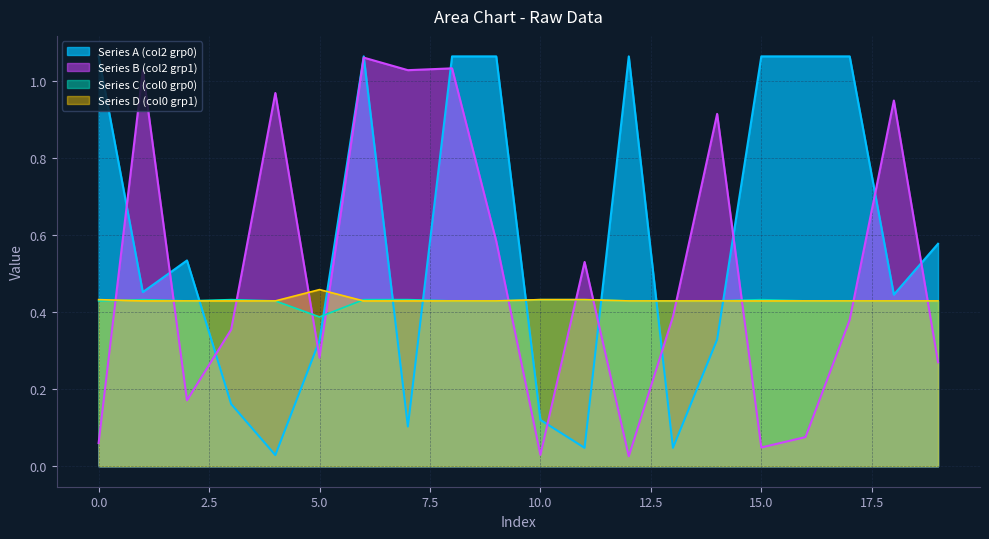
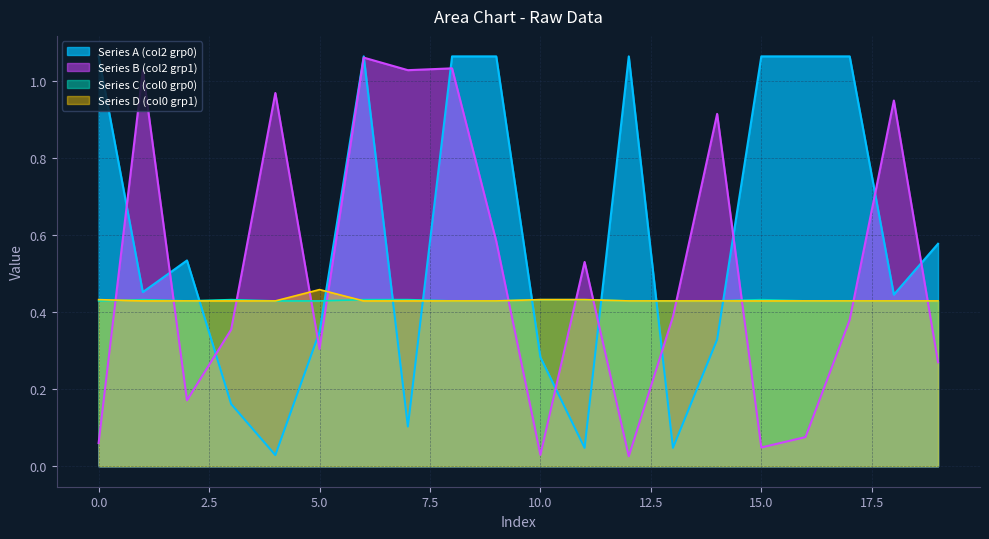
  {
    "Series A (col2 grp0)": {
-     "5.0": 0.33,
-     "10.0": 0.12,
+     "5.0": 0.35,
+     "10.0": 0.28,
      "15.0": 1.06
    },
    "Series B (col2 grp1)": {
      "0.0": 0.06,
-     "5.0": 0.28,
+     "5.0": 0.30,
      "10.0": 0.03,
      "15.0": 0.05
    },
    "Series C (col0 grp0)": {
-     "5.0": 0.39
+     "5.0": 0.43
    },
    "Series D (col0 grp1)": {
      "5.0": 0.46
    }
  }
